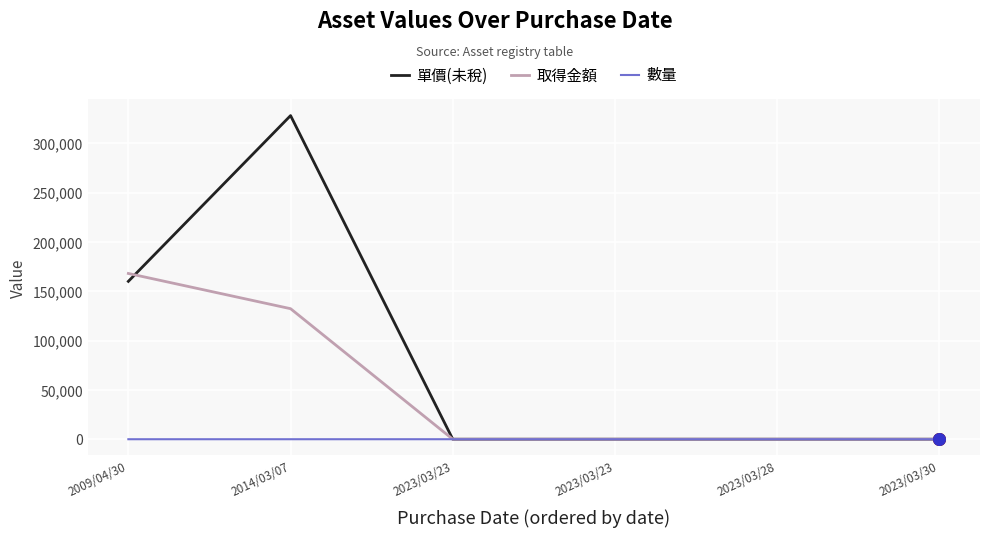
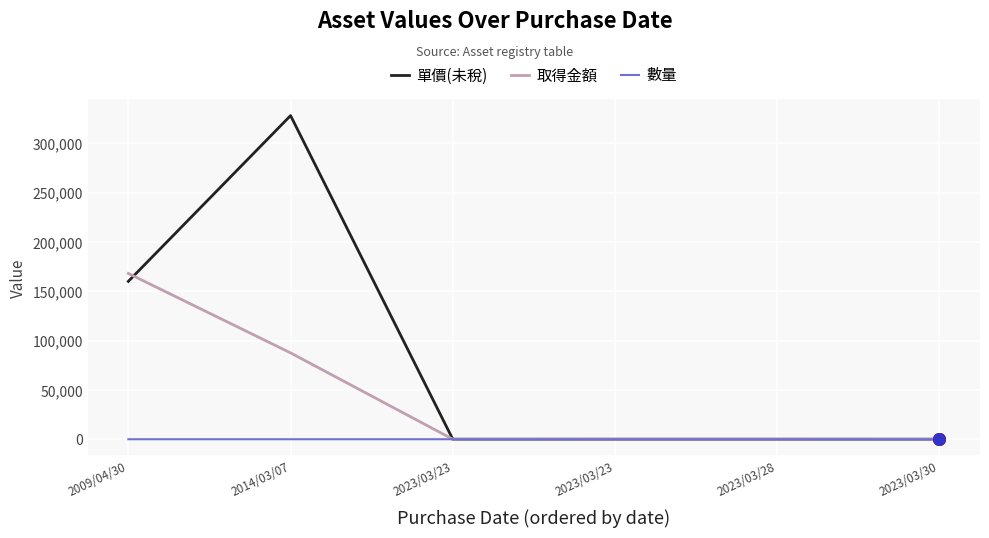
  {
    "取得金額": {
      "2009/04/30": "170,000",
-     "2014/03/07": "130,000"
+     "2014/03/07": "90,000"
    },
    "數量": {
      "2009/04/30": "0",
      "2014/03/07": "0"
    }
  }
